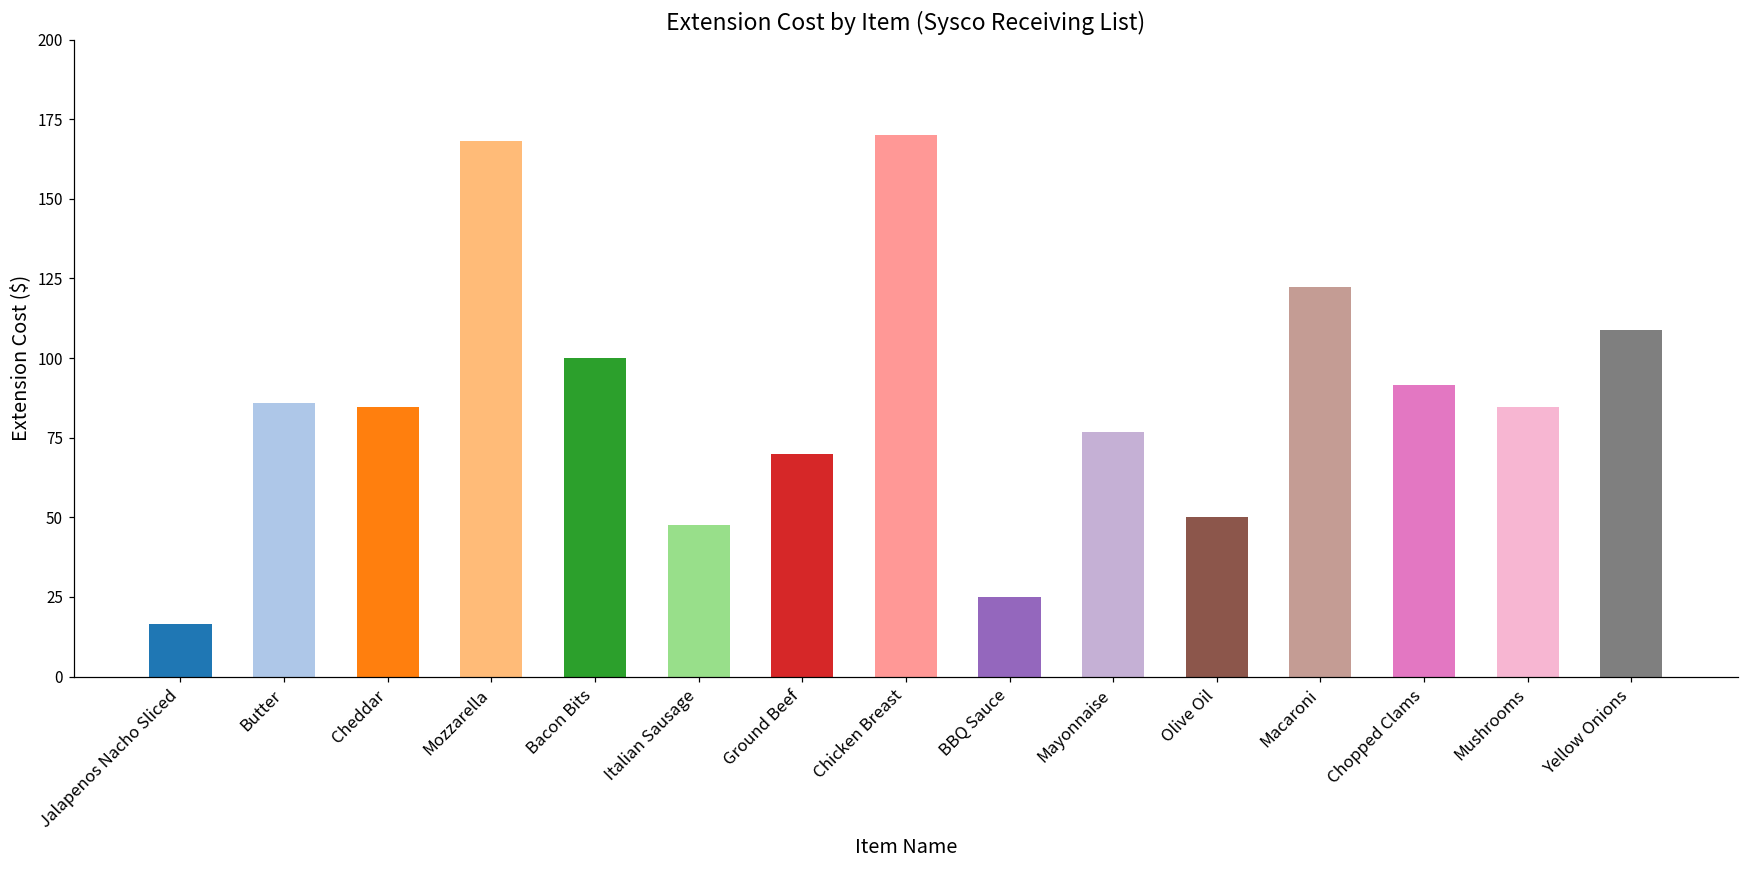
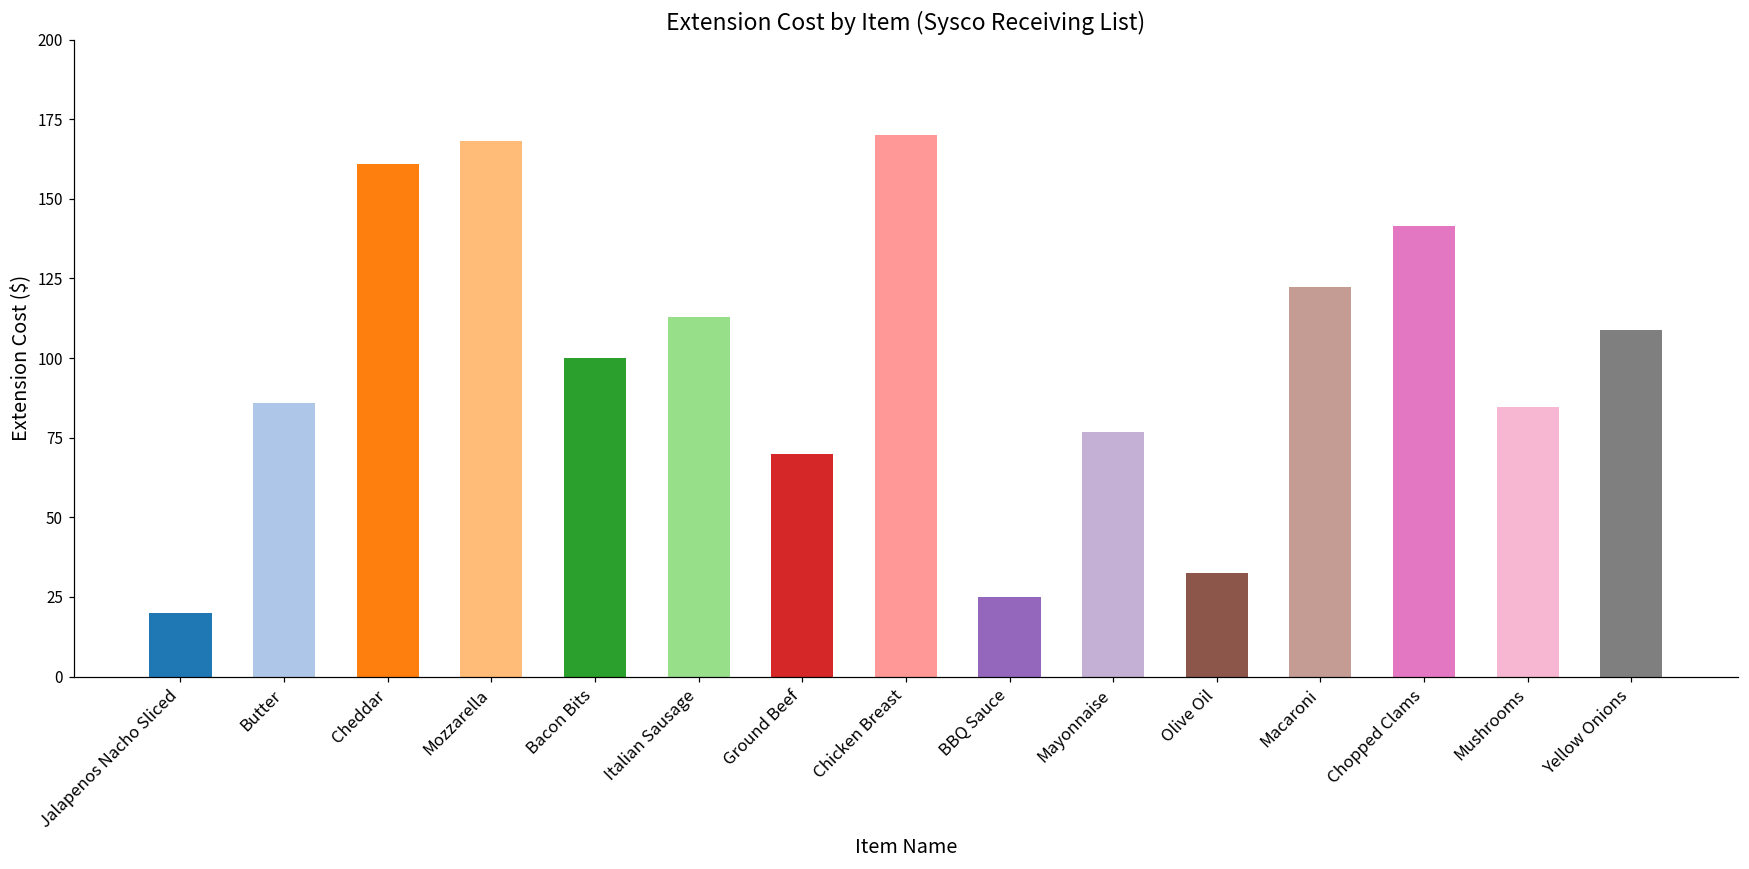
  {
-   "Jalapenos Nacho Sliced": 17,
+   "Jalapenos Nacho Sliced": 20,
    "Butter": 86,
-   "Cheddar": 84,
+   "Cheddar": 161,
    "Mozzarella": 168,
    "Bacon Bits": 100,
-   "Italian Sausage": 48,
+   "Italian Sausage": 113,
    "Ground Beef": 70,
    "Chicken Breast": 170,
    "BBQ Sauce": 25,
    "Mayonnaise": 77,
-   "Olive Oil": 50,
+   "Olive Oil": 33,
    "Macaroni": 122,
-   "Chopped Clams": 92,
+   "Chopped Clams": 141,
    "Mushrooms": 85,
    "Yellow Onions": 109
  }
